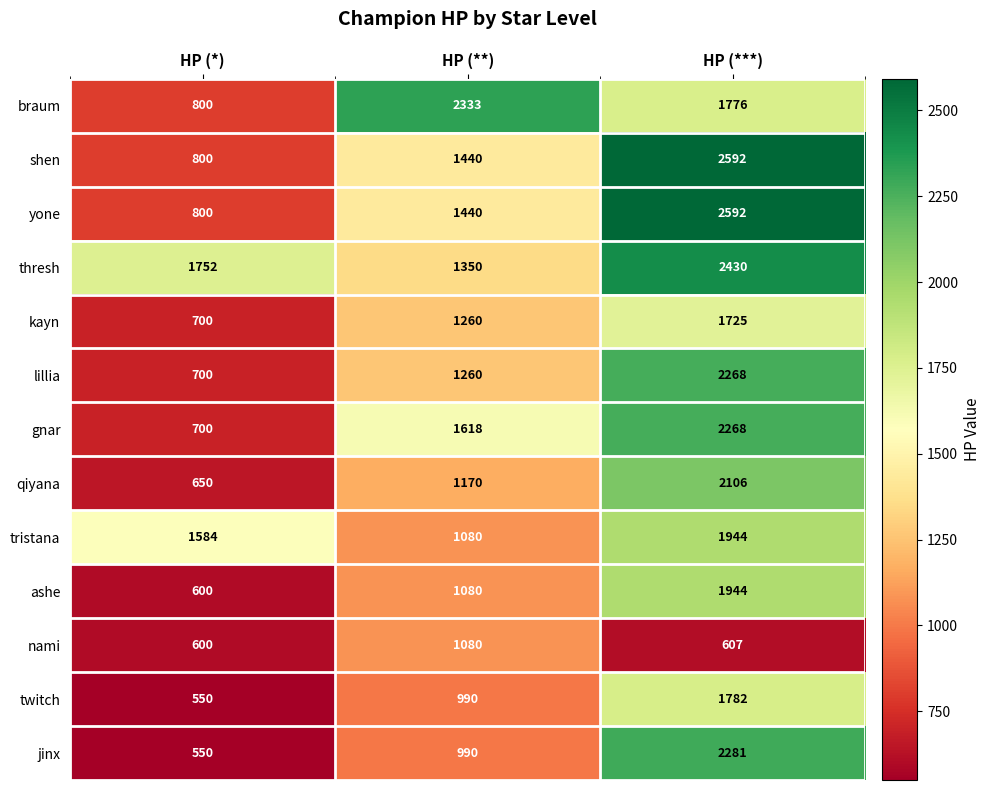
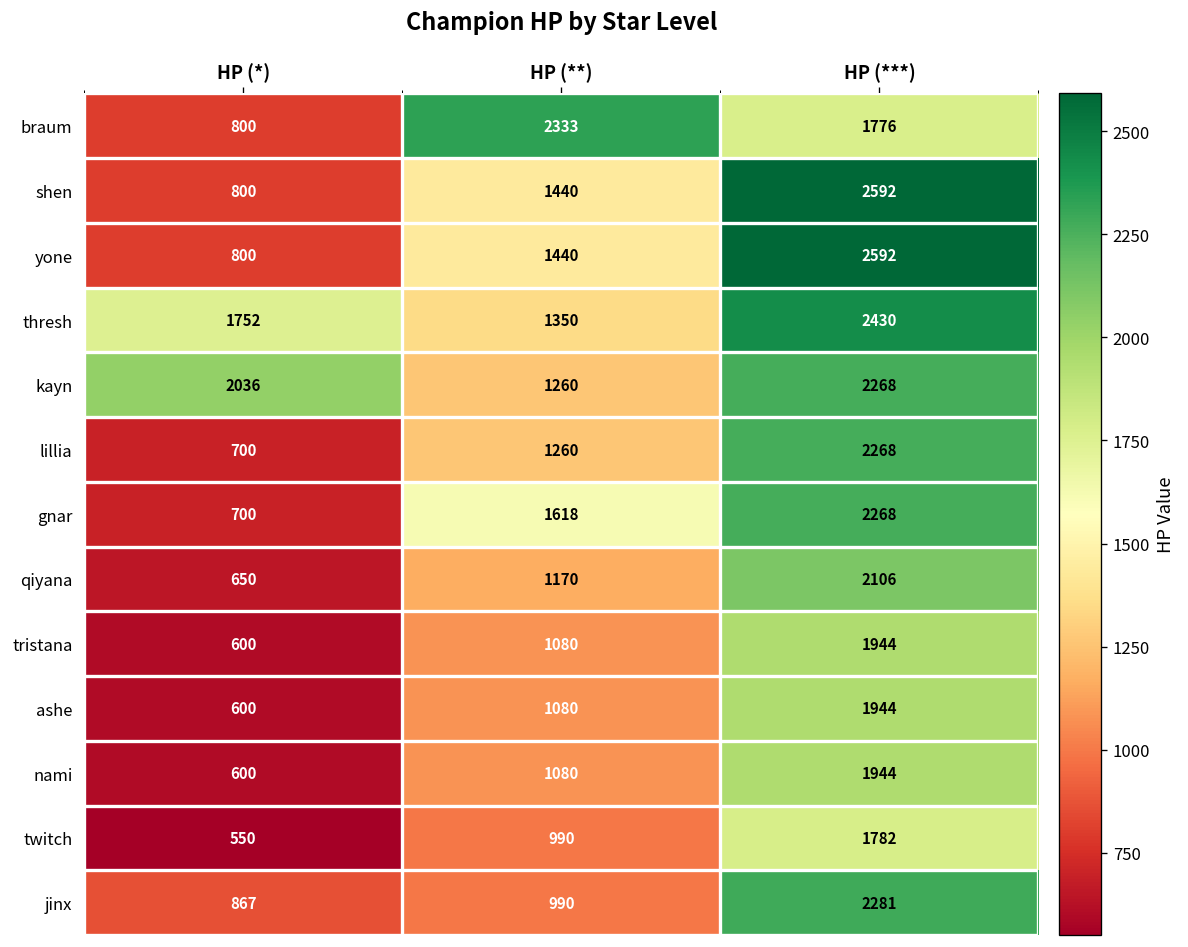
  {
    "braum": {
      "HP (*)": 800,
      "HP (**)": 2333,
      "HP (***)": 1776
    },
    "shen": {
      "HP (*)": 800,
      "HP (**)": 1440,
      "HP (***)": 2592
    },
    "yone": {
      "HP (*)": 800,
      "HP (**)": 1440,
      "HP (***)": 2592
    },
    "thresh": {
      "HP (*)": 1752,
      "HP (**)": 1350,
      "HP (***)": 2430
    },
    "kayn": {
-     "HP (*)": 700,
+     "HP (*)": 2036,
      "HP (**)": 1260,
-     "HP (***)": 1725
+     "HP (***)": 2268
    },
    "lillia": {
      "HP (*)": 700,
      "HP (**)": 1260,
      "HP (***)": 2268
    },
    "gnar": {
      "HP (*)": 700,
      "HP (**)": 1618,
      "HP (***)": 2268
    },
    "qiyana": {
      "HP (*)": 650,
      "HP (**)": 1170,
      "HP (***)": 2106
    },
    "tristana": {
-     "HP (*)": 1584,
+     "HP (*)": 600,
      "HP (**)": 1080,
      "HP (***)": 1944
    },
    "ashe": {
      "HP (*)": 600,
      "HP (**)": 1080,
      "HP (***)": 1944
    },
    "nami": {
      "HP (*)": 600,
      "HP (**)": 1080,
-     "HP (***)": 607
+     "HP (***)": 1944
    },
    "twitch": {
      "HP (*)": 550,
      "HP (**)": 990,
      "HP (***)": 1782
    },
    "jinx": {
-     "HP (*)": 550,
+     "HP (*)": 867,
      "HP (**)": 990,
      "HP (***)": 2281
    }
  }
